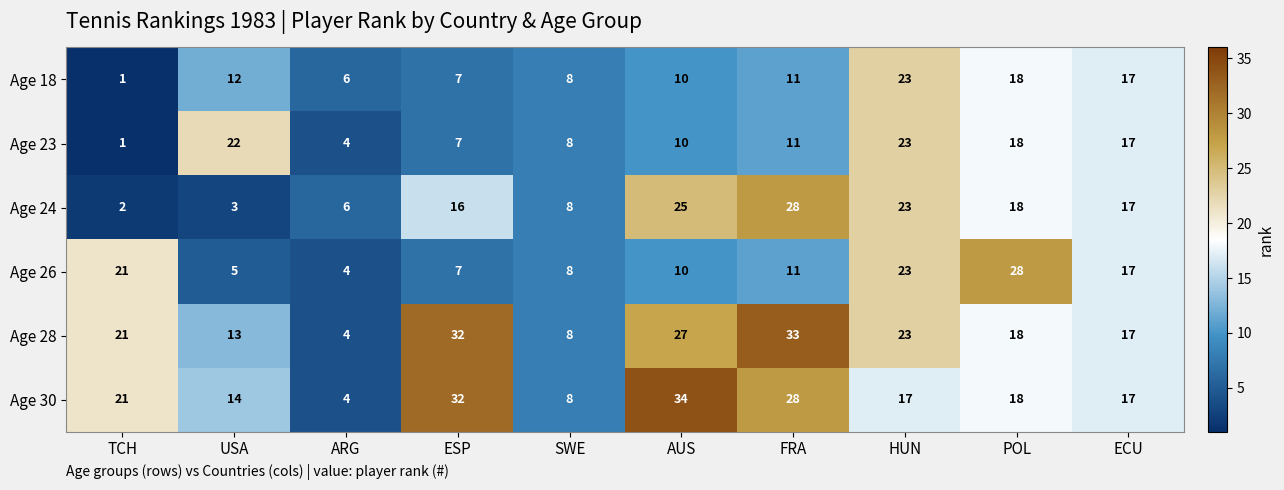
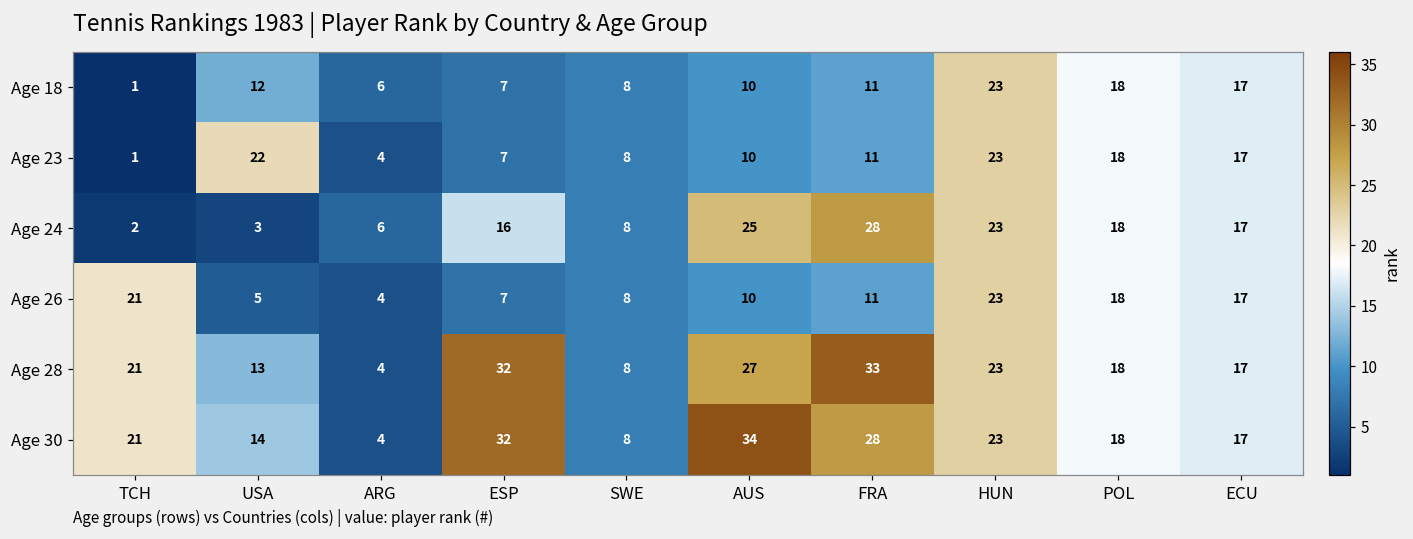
  {
    "Age 18": {
      "TCH": 1,
      "USA": 12,
      "ARG": 6,
      "ESP": 7,
      "SWE": 8,
      "AUS": 10,
      "FRA": 11,
      "HUN": 23,
      "POL": 18,
      "ECU": 17
    },
    "Age 23": {
      "TCH": 1,
      "USA": 22,
      "ARG": 4,
      "ESP": 7,
      "SWE": 8,
      "AUS": 10,
      "FRA": 11,
      "HUN": 23,
      "POL": 18,
      "ECU": 17
    },
    "Age 24": {
      "TCH": 2,
      "USA": 3,
      "ARG": 6,
      "ESP": 16,
      "SWE": 8,
      "AUS": 25,
      "FRA": 28,
      "HUN": 23,
      "POL": 18,
      "ECU": 17
    },
    "Age 26": {
      "TCH": 21,
      "USA": 5,
      "ARG": 4,
      "ESP": 7,
      "SWE": 8,
      "AUS": 10,
      "FRA": 11,
      "HUN": 23,
-     "POL": 28,
+     "POL": 18,
      "ECU": 17
    },
    "Age 28": {
      "TCH": 21,
      "USA": 13,
      "ARG": 4,
      "ESP": 32,
      "SWE": 8,
      "AUS": 27,
      "FRA": 33,
      "HUN": 23,
      "POL": 18,
      "ECU": 17
    },
    "Age 30": {
      "TCH": 21,
      "USA": 14,
      "ARG": 4,
      "ESP": 32,
      "SWE": 8,
      "AUS": 34,
      "FRA": 28,
-     "HUN": 17,
+     "HUN": 23,
      "POL": 18,
      "ECU": 17
    }
  }
